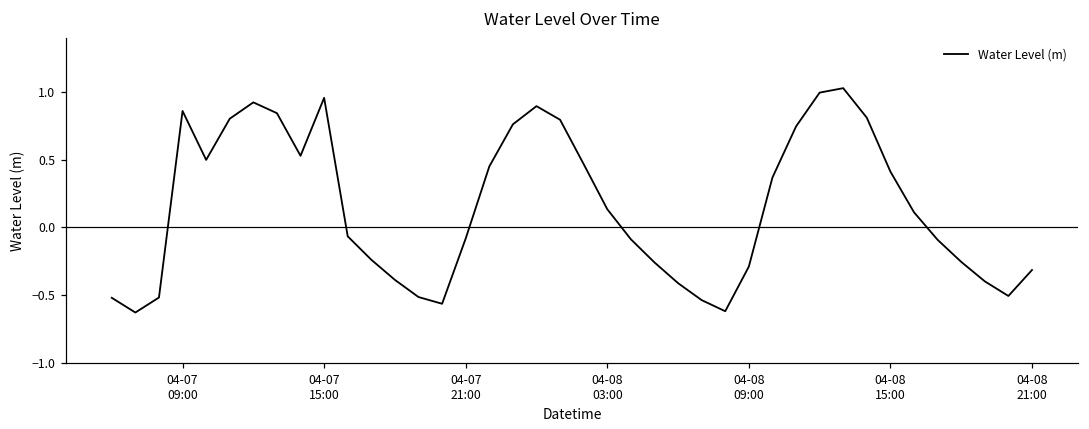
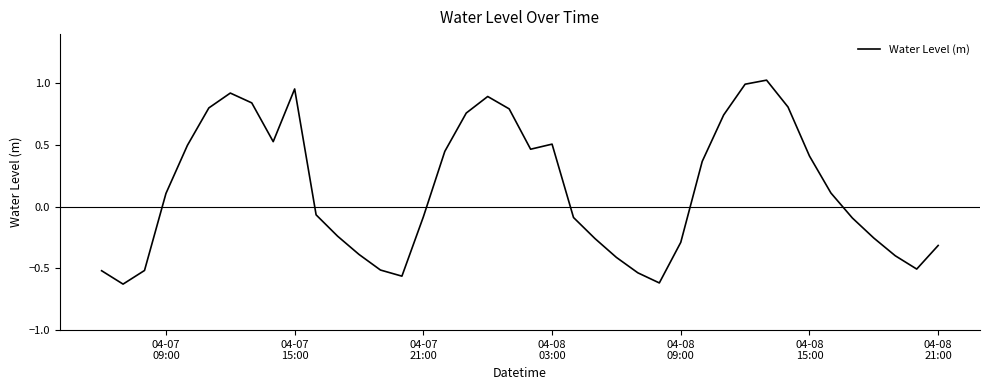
  {
-   "04-07 09:00": 0.86,
+   "04-07 09:00": 0.11,
    "04-07 15:00": 0.96,
    "04-07 21:00": -0.08,
-   "04-08 03:00": 0.13,
+   "04-08 03:00": 0.51,
    "04-08 09:00": -0.29,
    "04-08 15:00": 0.41,
    "04-08 21:00": -0.31
  }
